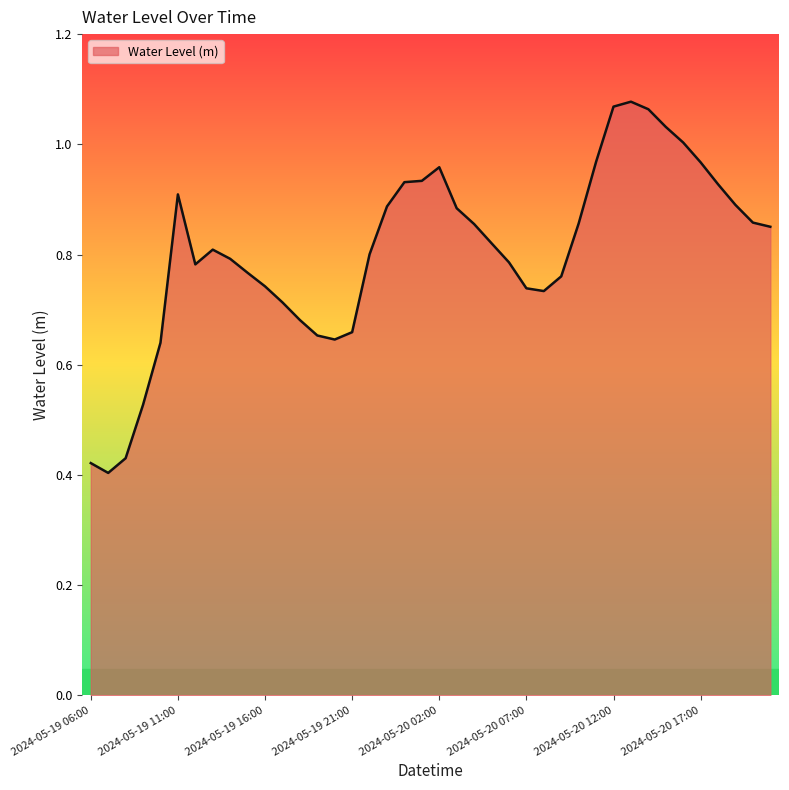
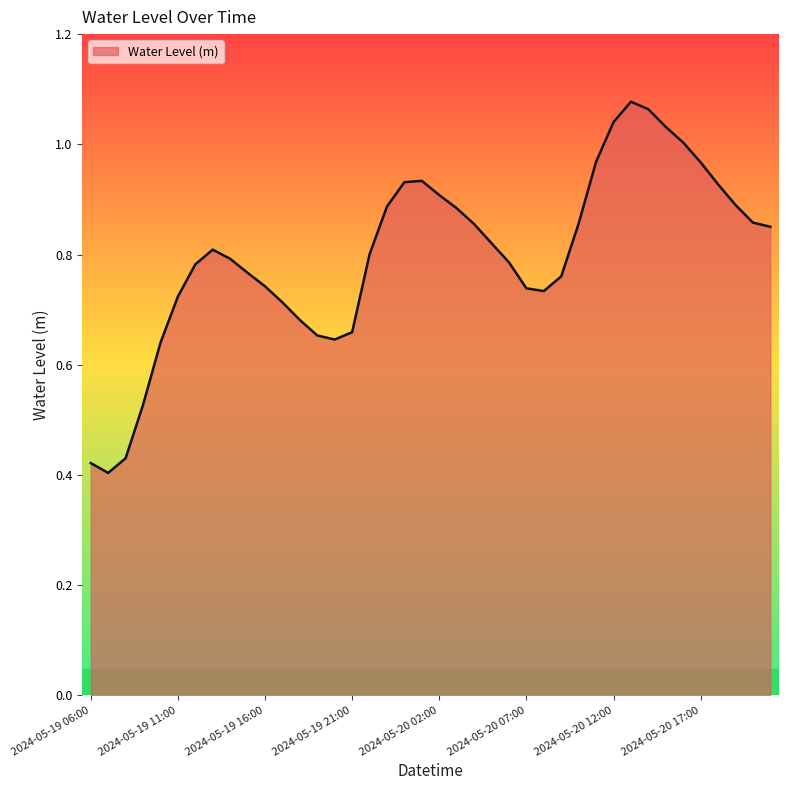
  {
    "2024-05-19 06:00": 0.42,
-   "2024-05-19 11:00": 0.91,
+   "2024-05-19 11:00": 0.72,
    "2024-05-19 16:00": 0.74,
    "2024-05-19 21:00": 0.66,
-   "2024-05-20 02:00": 0.96,
+   "2024-05-20 02:00": 0.91,
    "2024-05-20 07:00": 0.74,
-   "2024-05-20 12:00": 1.07,
+   "2024-05-20 12:00": 1.04,
    "2024-05-20 17:00": 0.97
  }
